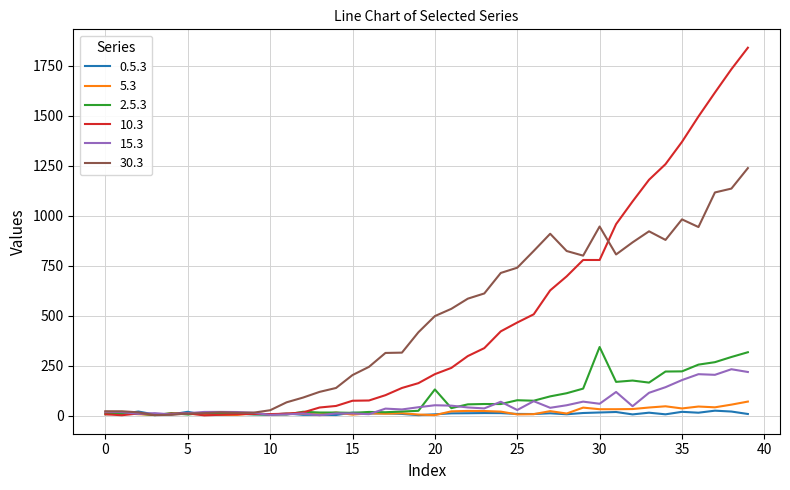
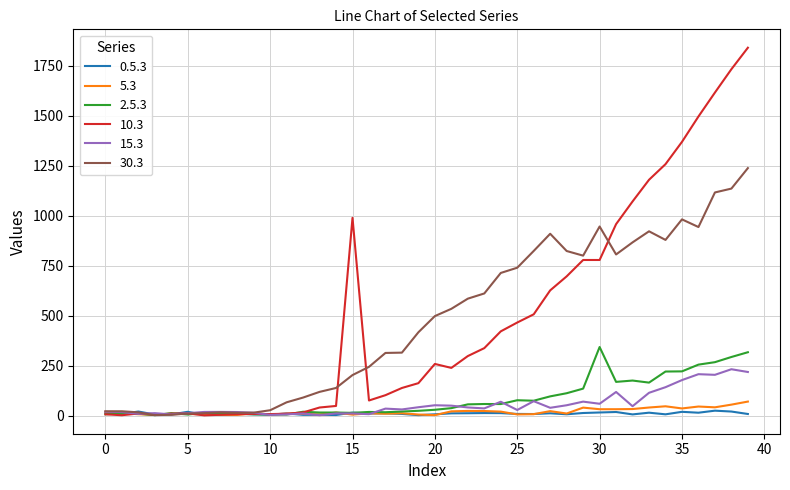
  {
    "0.5.3": {
      "30": 20,
      "35": 20
    },
    "5.3": {
      "30": 30,
      "35": 40
    },
    "2.5.3": {
-     "20": 130,
+     "20": 30,
      "25": 80,
      "30": 340,
      "35": 220
    },
    "10.3": {
-     "15": 70,
-     "20": 210,
+     "15": 990,
+     "20": 260,
      "25": 470,
      "30": 780,
      "35": 1370
    },
    "15.3": {
      "20": 50,
      "25": 30,
      "30": 60,
      "35": 180
    },
    "30.3": {
      "10": 30,
      "15": 200,
      "20": 500,
      "25": 740,
      "30": 950,
      "35": 980
    }
  }
